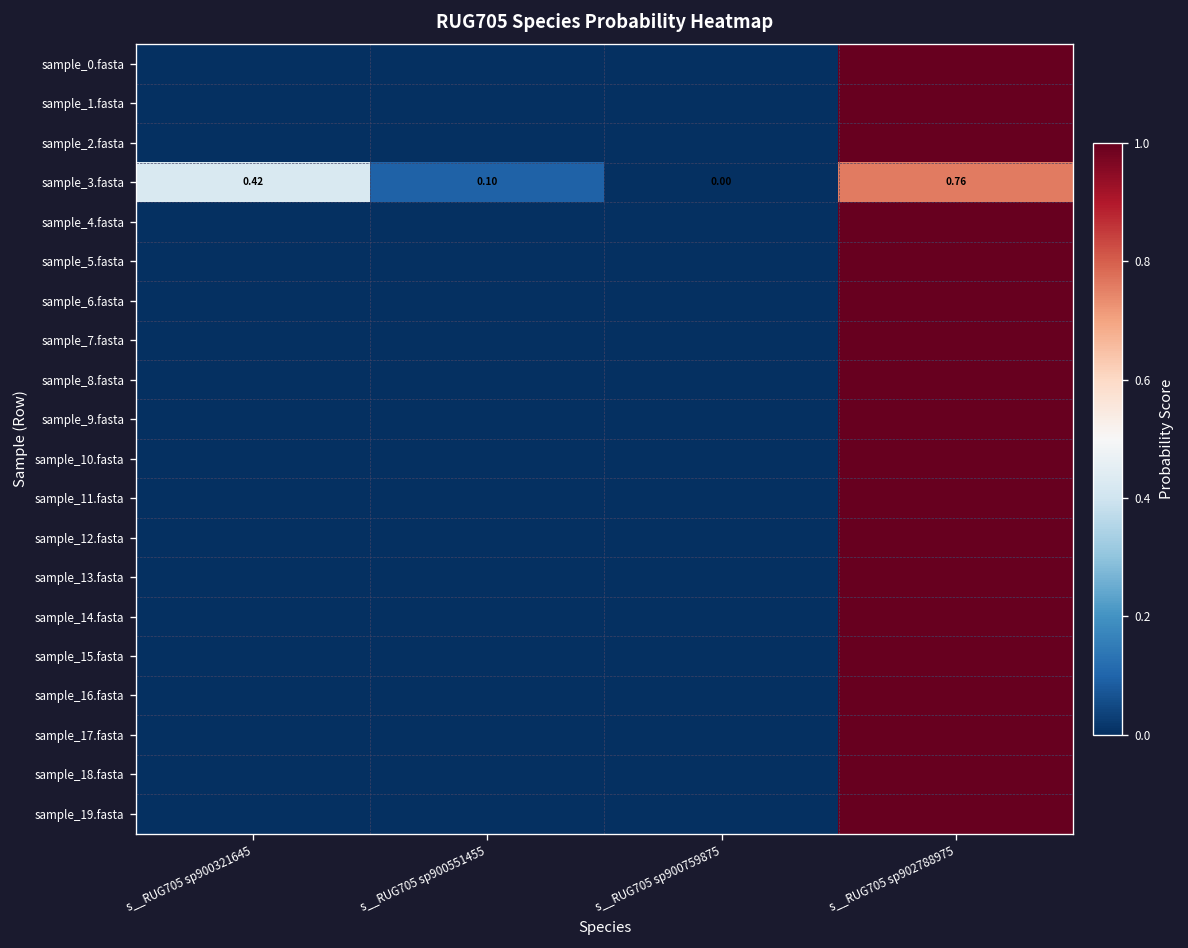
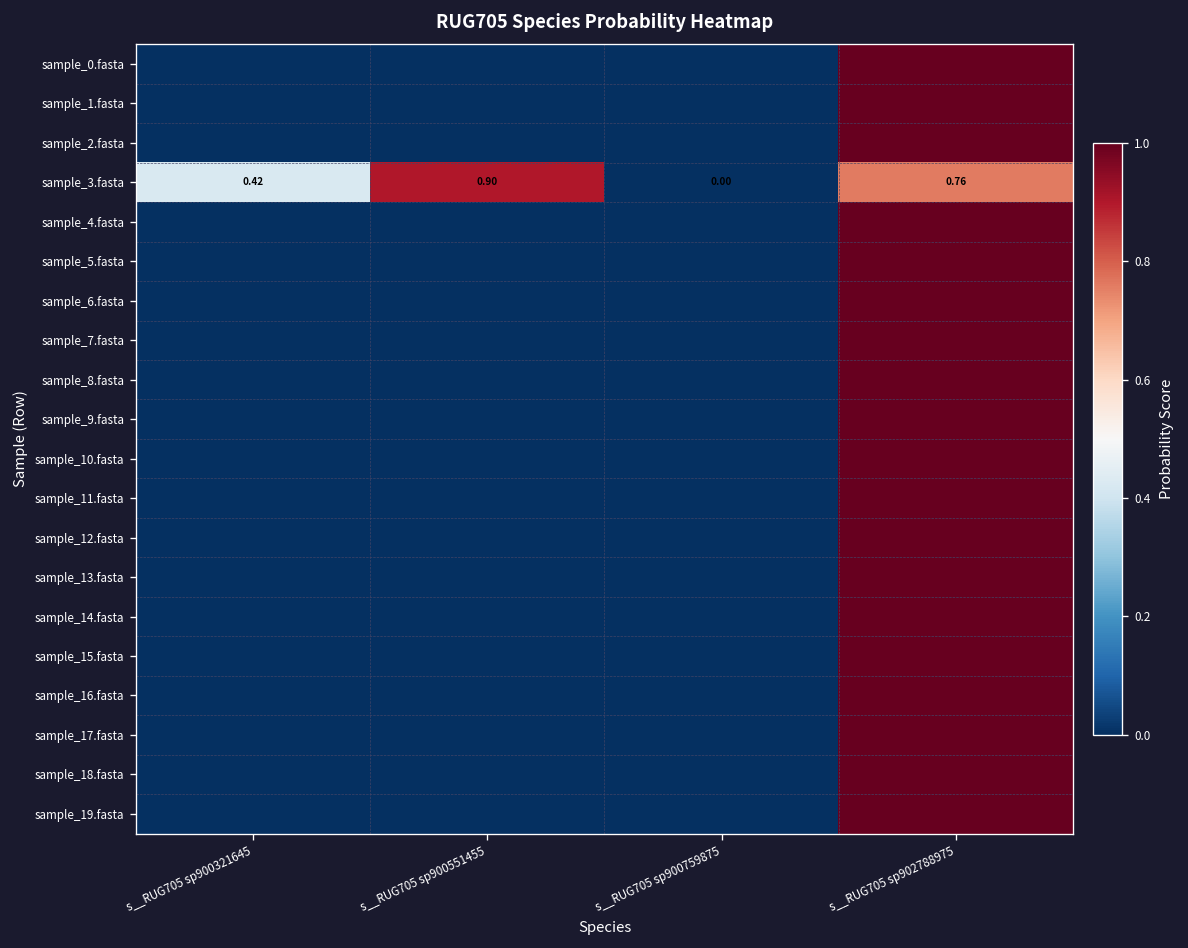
  {
    "sample_3.fasta": {
      "s__RUG705 sp900321645": 0.42,
-     "s__RUG705 sp900551455": 0.10,
+     "s__RUG705 sp900551455": 0.90,
      "s__RUG705 sp900759875": 0.00,
      "s__RUG705 sp902788975": 0.76
    }
  }
